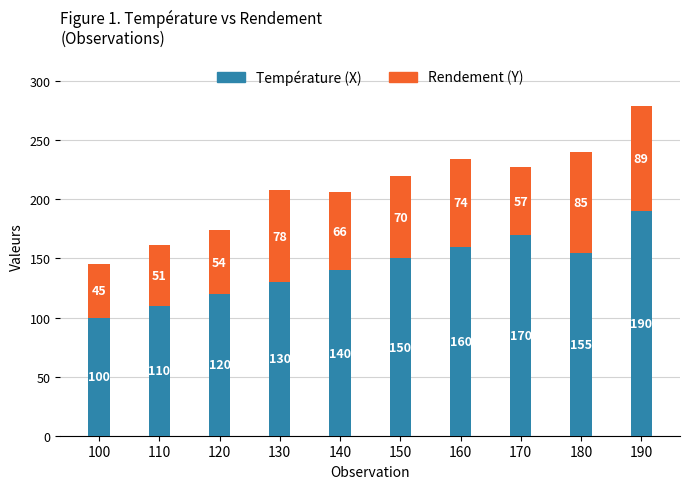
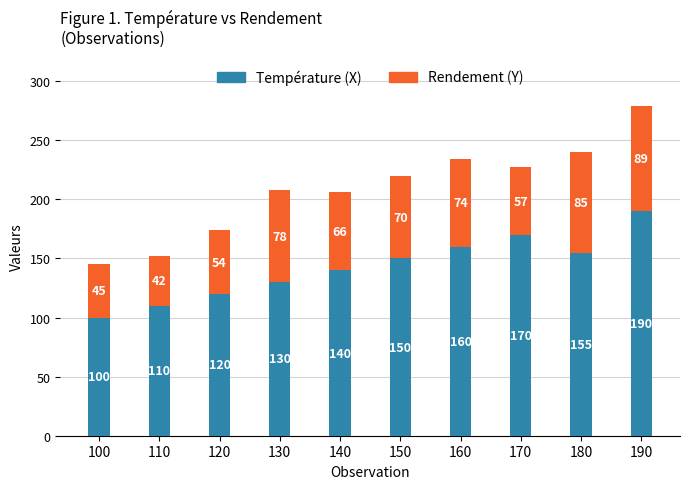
  {
    "Température (X)": {
      "100": 100,
      "110": 110,
      "120": 120,
      "130": 130,
      "140": 140,
      "150": 150,
      "160": 160,
      "170": 170,
      "180": 155,
      "190": 190
    },
    "Rendement (Y)": {
      "100": 45,
-     "110": 51,
+     "110": 42,
      "120": 54,
      "130": 78,
      "140": 66,
      "150": 70,
      "160": 74,
      "170": 57,
      "180": 85,
      "190": 89
    }
  }
